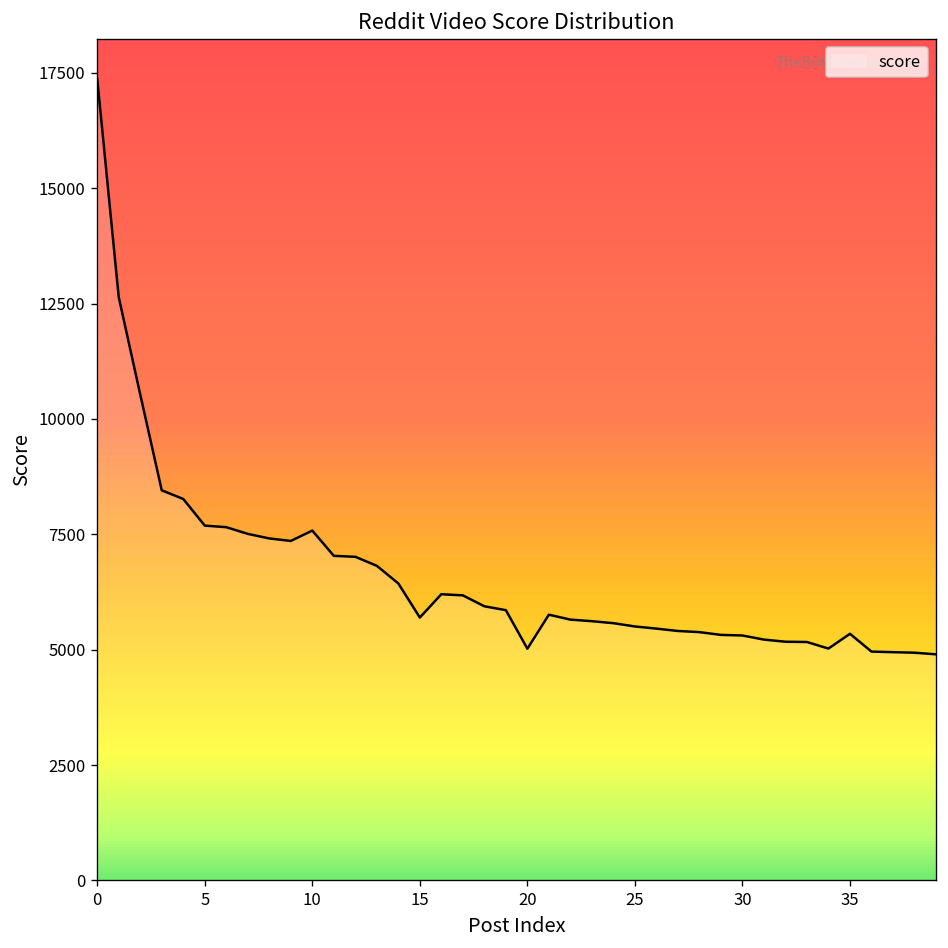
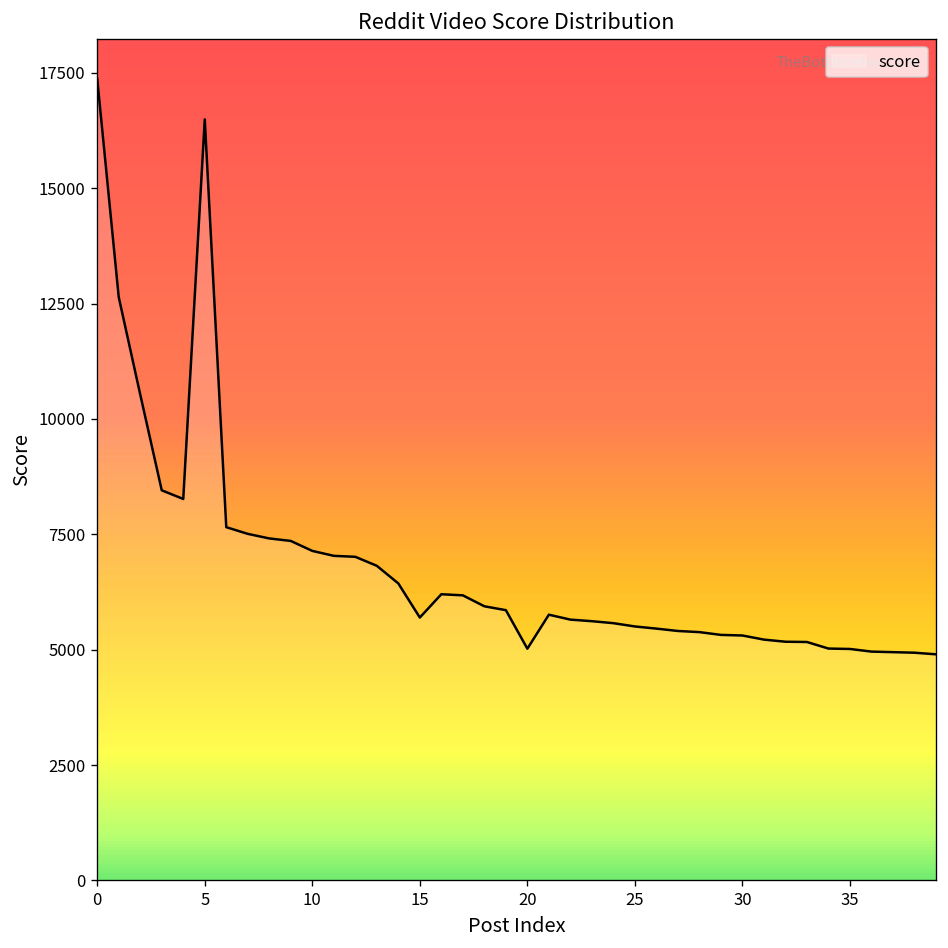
  {
    "0": 17400,
-   "5": 7700,
-   "10": 7600,
+   "5": 16500,
+   "10": 7100,
    "15": 5700,
    "20": 5000,
    "25": 5500,
    "30": 5300,
-   "35": 5300
+   "35": 5000
  }
